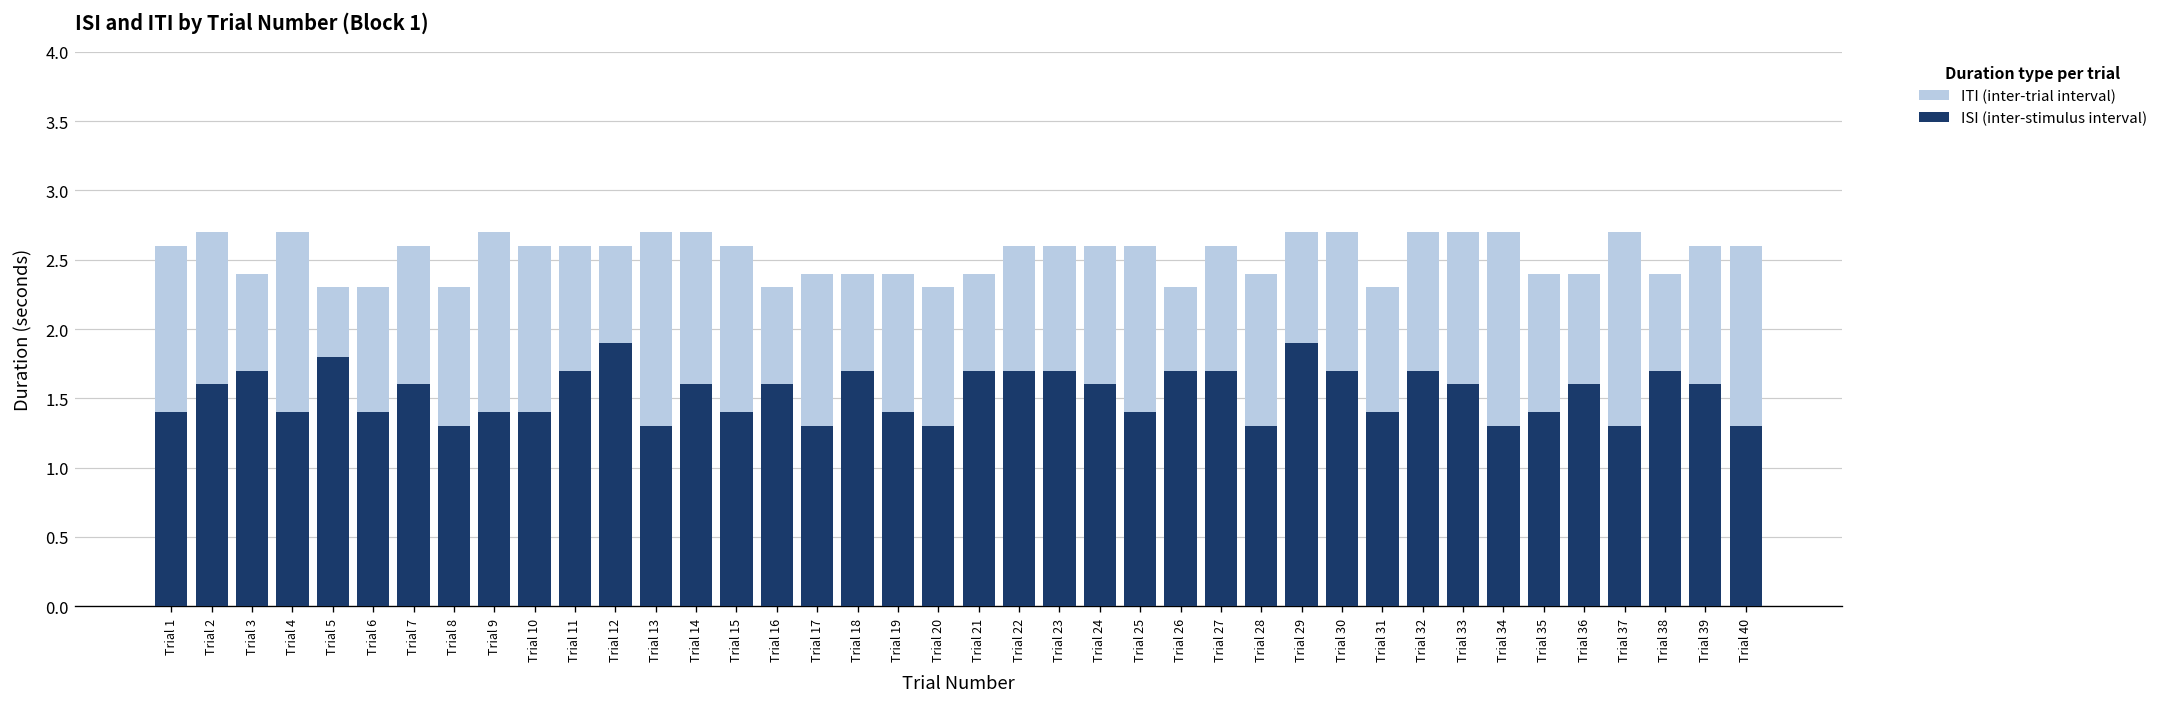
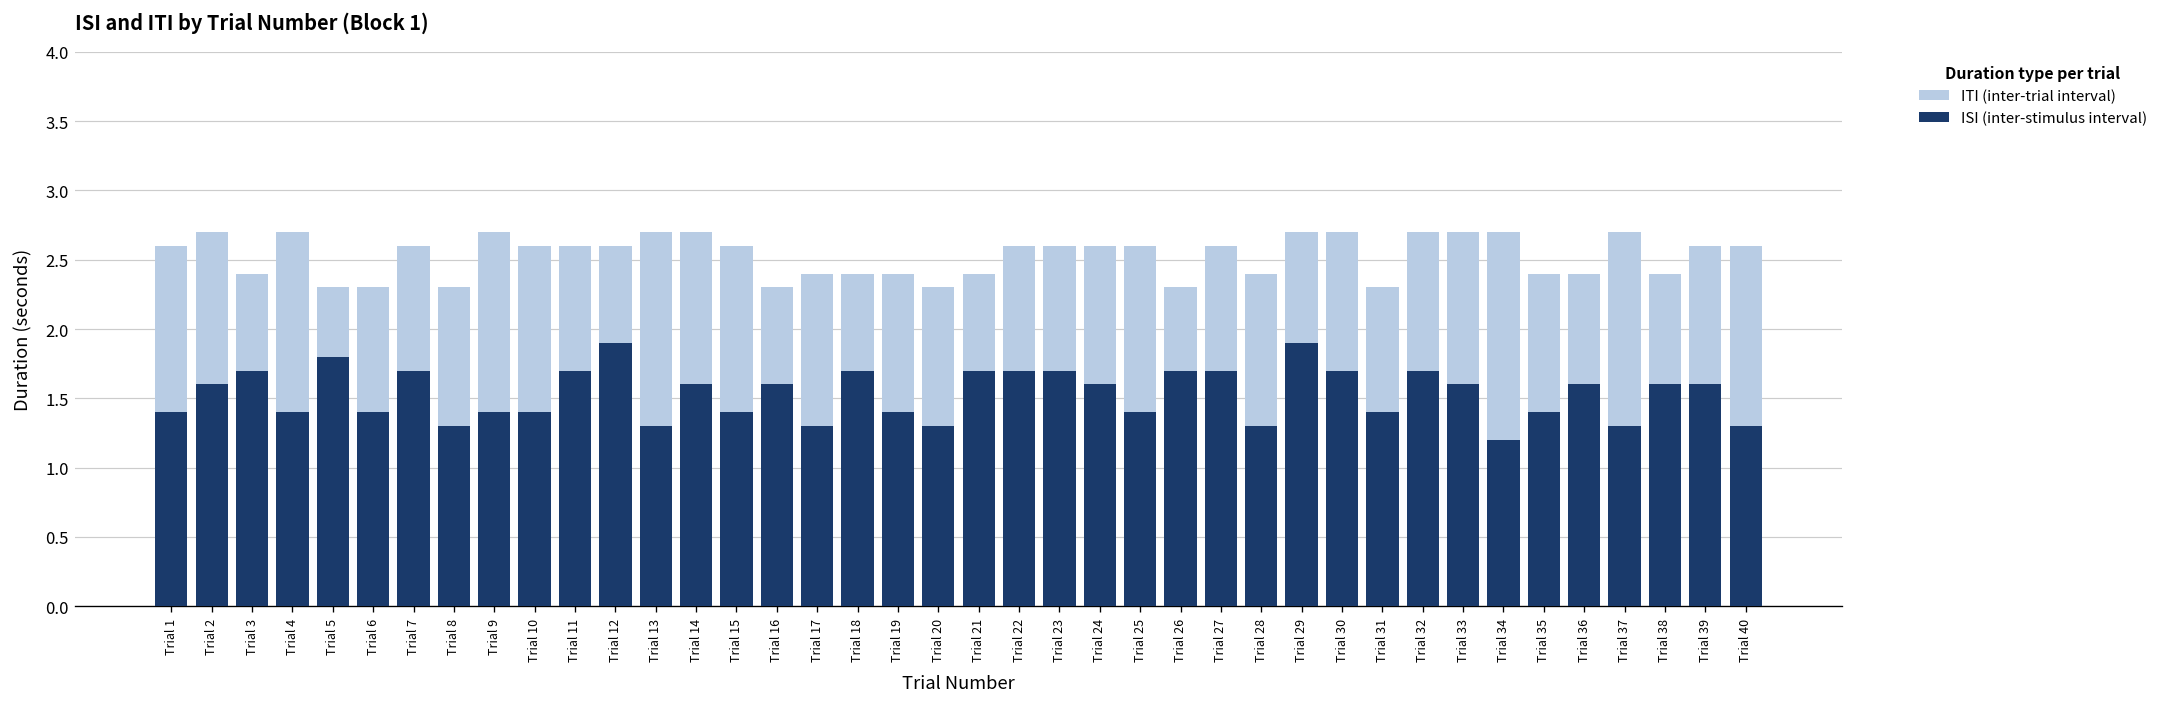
  {
    "ITI (inter-trial interval)": {
      "Trial 1": 2.6,
      "Trial 2": 2.7,
      "Trial 3": 2.4,
      "Trial 4": 2.7,
      "Trial 5": 2.3,
      "Trial 6": 2.3,
      "Trial 7": 2.6,
      "Trial 8": 2.3,
      "Trial 9": 2.7,
      "Trial 10": 2.6,
      "Trial 11": 2.6,
      "Trial 12": 2.6,
      "Trial 13": 2.7,
      "Trial 14": 2.7,
      "Trial 15": 2.6,
      "Trial 16": 2.3,
      "Trial 17": 2.4,
      "Trial 18": 2.4,
      "Trial 19": 2.4,
      "Trial 20": 2.3,
      "Trial 21": 2.4,
      "Trial 22": 2.6,
      "Trial 23": 2.6,
      "Trial 24": 2.6,
      "Trial 25": 2.6,
      "Trial 26": 2.3,
      "Trial 27": 2.6,
      "Trial 28": 2.4,
      "Trial 29": 2.7,
      "Trial 30": 2.7,
      "Trial 31": 2.3,
      "Trial 32": 2.7,
      "Trial 33": 2.7,
      "Trial 34": 2.7,
      "Trial 35": 2.4,
      "Trial 36": 2.4,
      "Trial 37": 2.7,
      "Trial 38": 2.4,
      "Trial 39": 2.6,
      "Trial 40": 2.6
    },
    "ISI (inter-stimulus interval)": {
-     "Trial 7": 1.6,
-     "Trial 34": 1.3,
-     "Trial 38": 1.7
+     "Trial 7": 1.7,
+     "Trial 34": 1.2,
+     "Trial 38": 1.6
    }
  }
